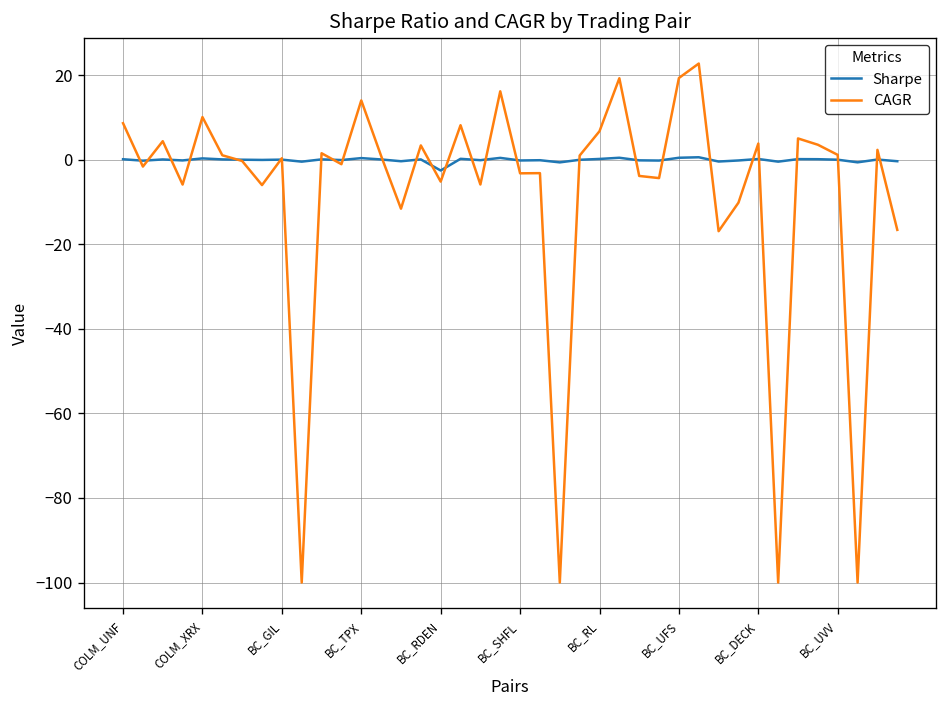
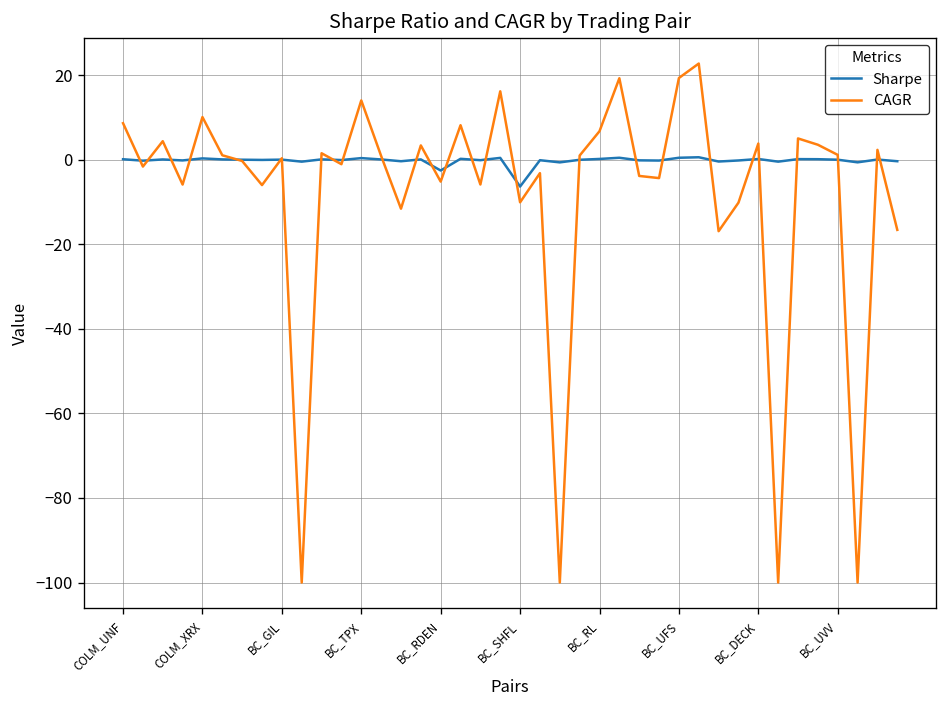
  {
    "Sharpe": {
      "COLM_UNF": 0,
      "COLM_XRX": 0,
      "BC_TPX": 0,
      "BC_RDEN": -3,
-     "BC_SHFL": 0,
+     "BC_SHFL": -6,
      "BC_RL": 0,
      "BC_UFS": 0,
      "BC_DECK": 0,
      "BC_UVV": 0
    },
    "CAGR": {
      "COLM_UNF": 9,
      "COLM_XRX": 10,
      "BC_TPX": 14,
      "BC_RDEN": -5,
-     "BC_SHFL": -3,
+     "BC_SHFL": -10,
      "BC_RL": 7,
      "BC_UFS": 19,
      "BC_DECK": 4,
      "BC_UVV": 1
    }
  }
